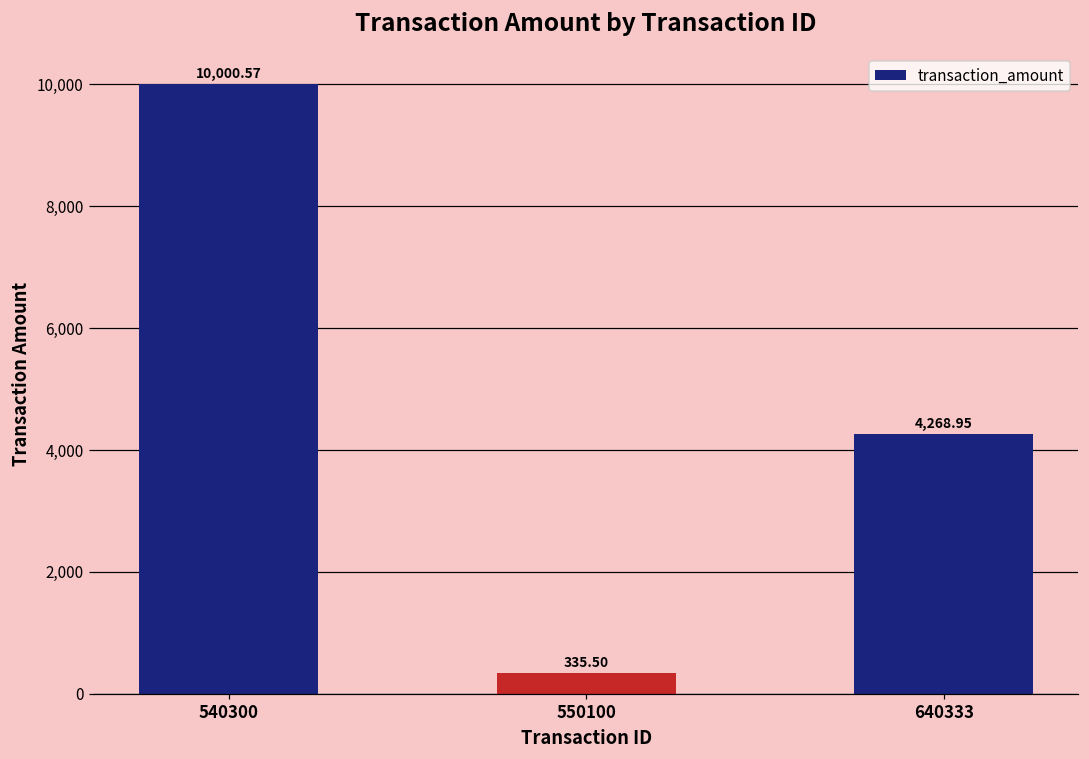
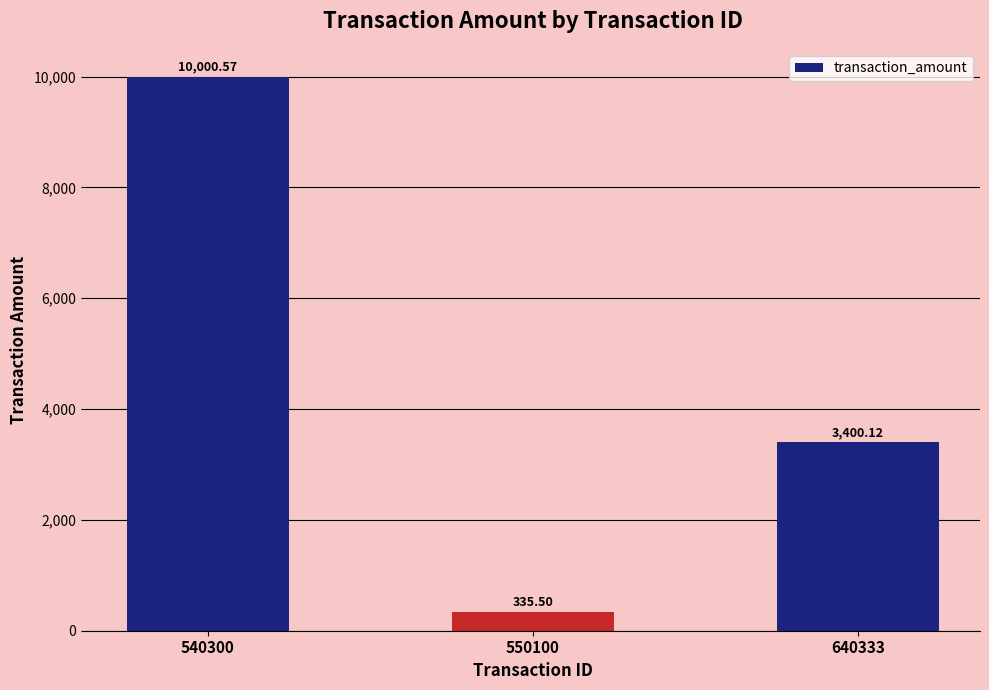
  {
    "540300": "10,000.57",
    "550100": "335.50",
-   "640333": "4,268.95"
+   "640333": "3,400.12"
  }
